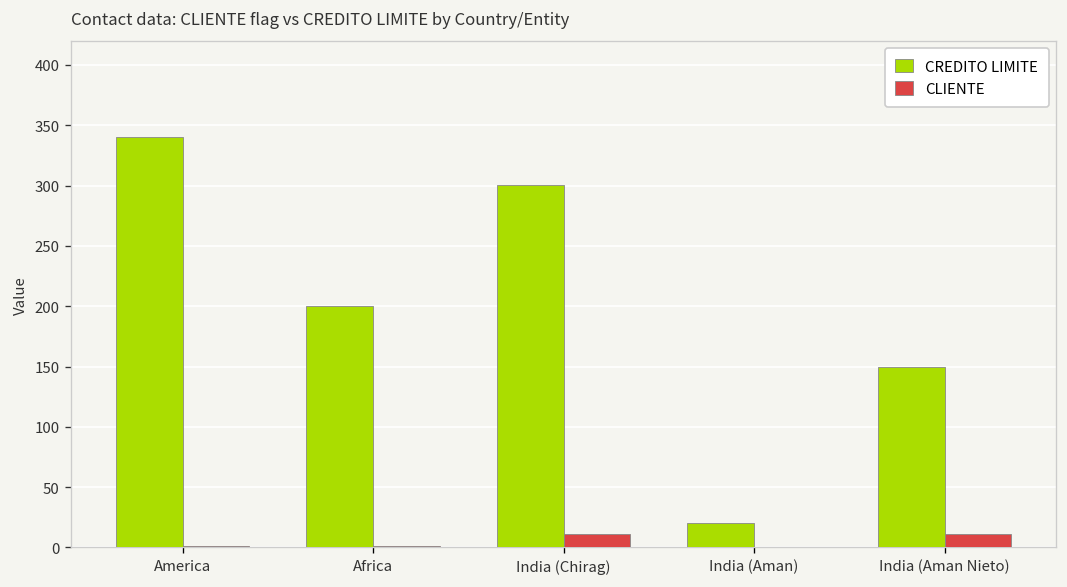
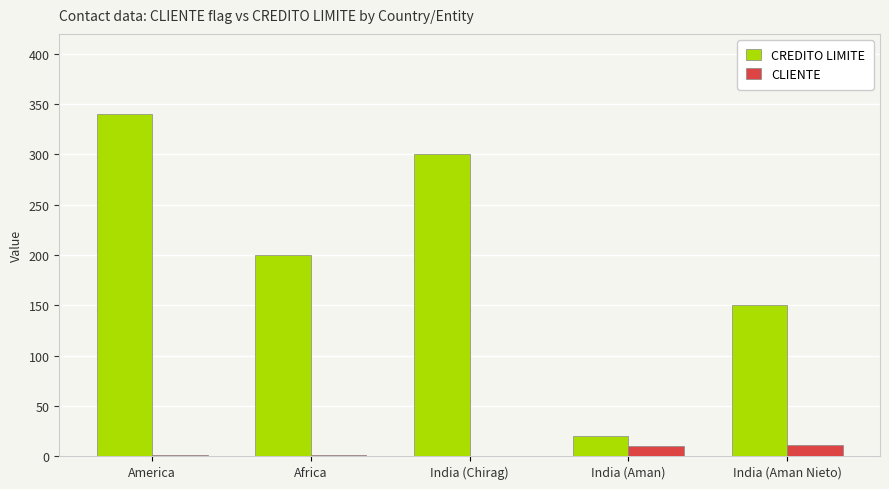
  {
    "CREDITO LIMITE": {
      "America": 340,
      "Africa": 200,
      "India (Chirag)": 301,
      "India (Aman)": 20,
      "India (Aman Nieto)": 150
    },
    "CLIENTE": {
-     "India (Chirag)": 11,
-     "India (Aman)": 0,
+     "India (Chirag)": 0,
+     "India (Aman)": 10,
      "India (Aman Nieto)": 11
    }
  }
